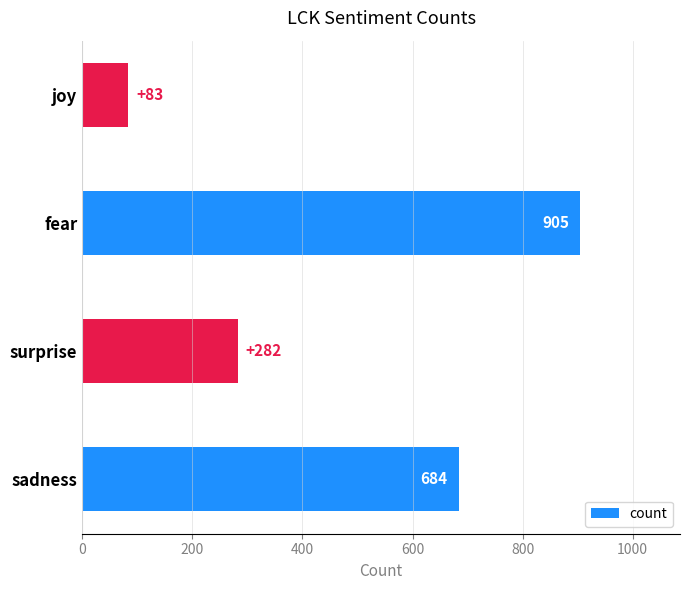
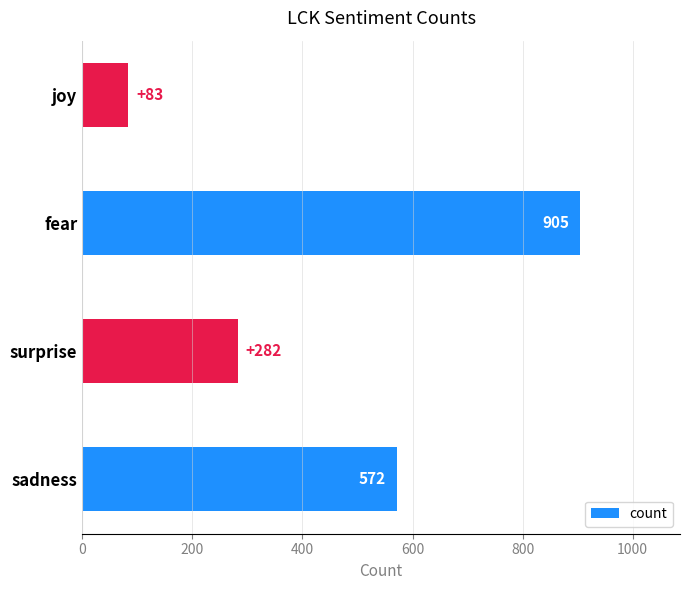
  {
    "joy": "+83",
    "fear": "905",
    "surprise": "+282",
-   "sadness": "684"
+   "sadness": "572"
  }
